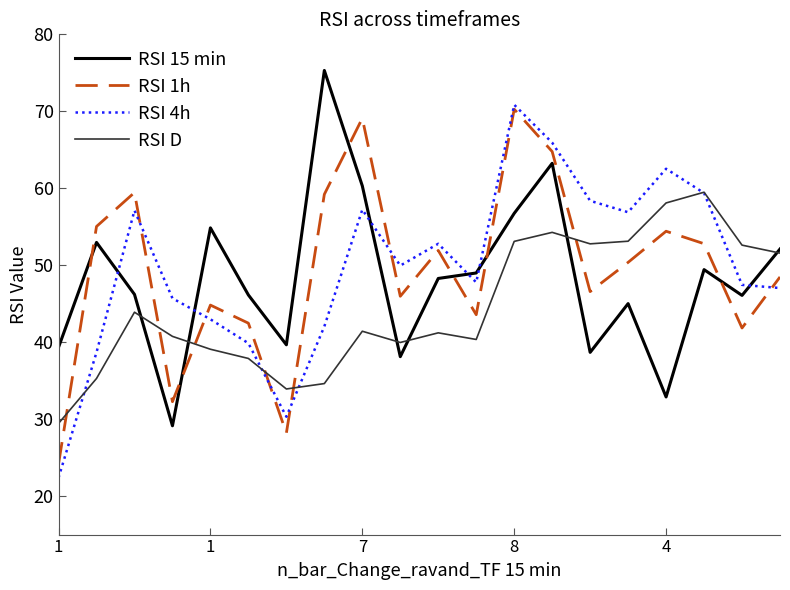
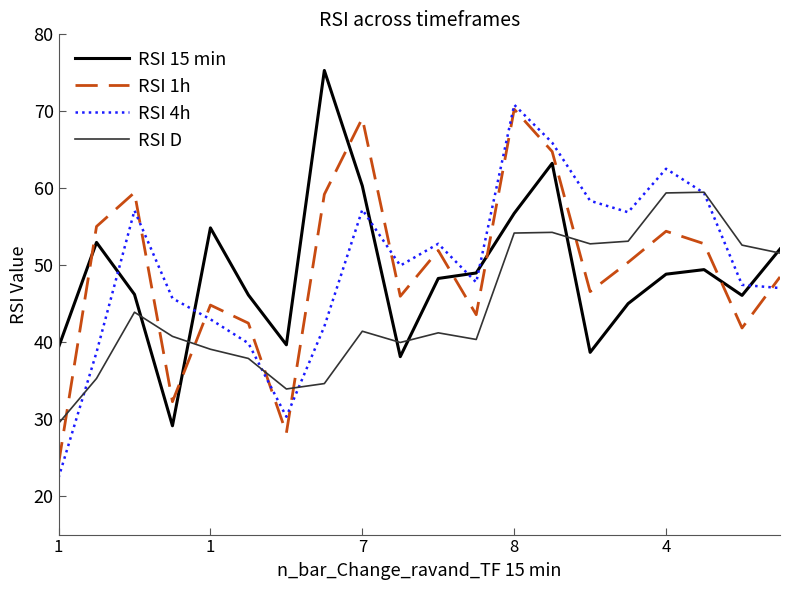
  {
    "RSI 15 min": {
      "8": 57,
-     "4": 33
+     "4": 49
    },
    "RSI 1h": {
      "8": 70,
      "4": 54
    },
    "RSI 4h": {
      "8": 71,
      "4": 63
    },
    "RSI D": {
-     "8": 53,
-     "4": 58
+     "8": 54,
+     "4": 59
    }
  }
